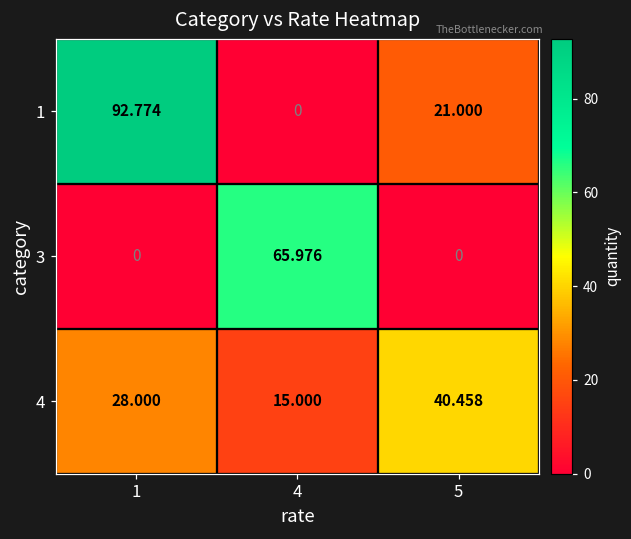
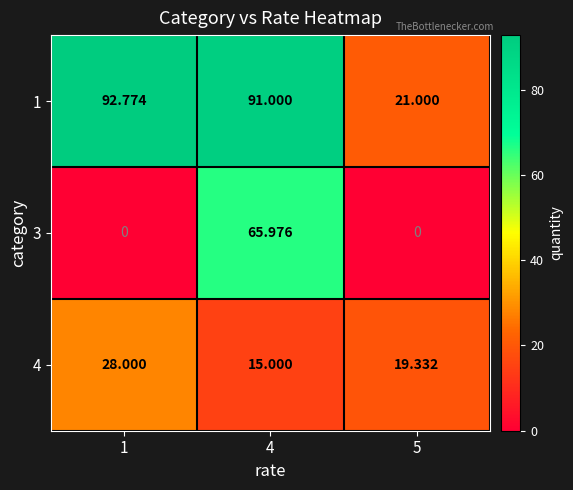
  {
    "1": {
      "1": 92.774,
-     "4": 0,
+     "4": 91.000,
      "5": 21.000
    },
    "3": {
      "1": 0,
      "4": 65.976,
      "5": 0
    },
    "4": {
      "1": 28.000,
      "4": 15.000,
-     "5": 40.458
+     "5": 19.332
    }
  }
